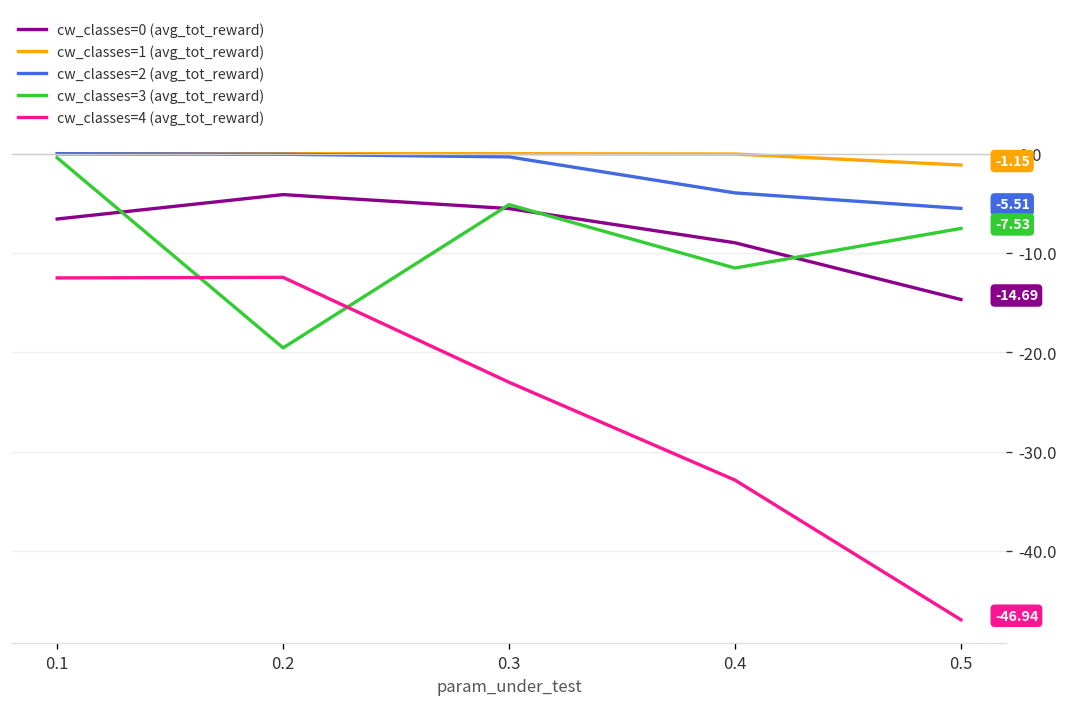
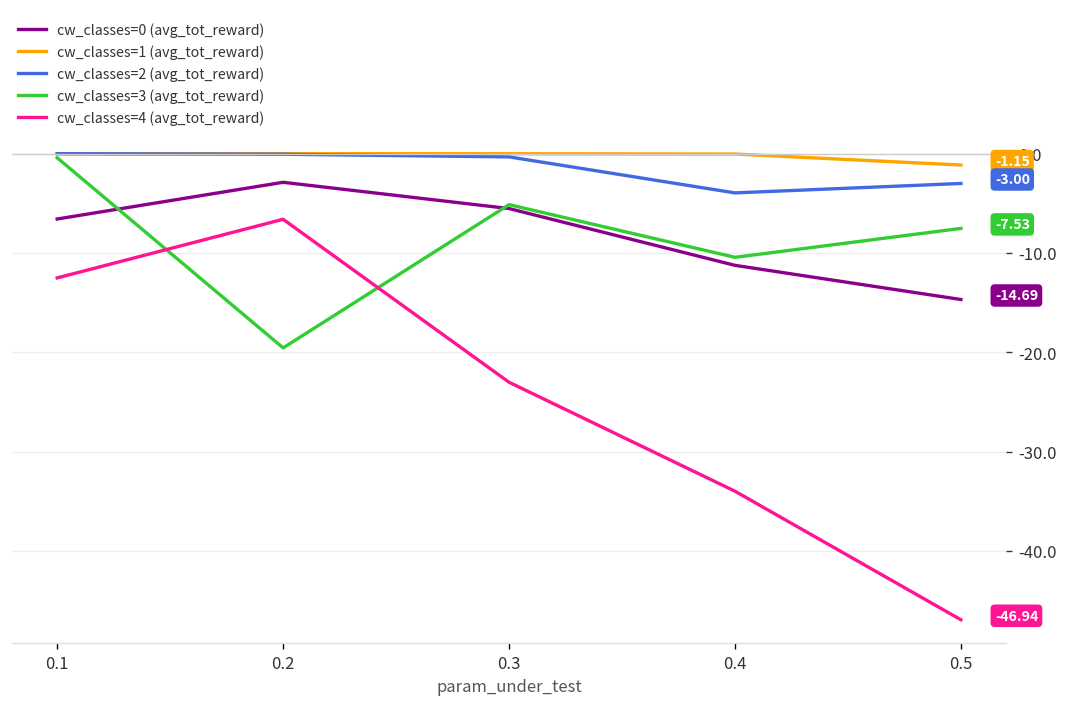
  {
    "cw_classes=0 (avg_tot_reward)": {
      "0.1": -7,
-     "0.2": -4,
+     "0.2": -3,
      "0.3": -6,
-     "0.4": -9,
+     "0.4": -11,
      "0.5": -15
    },
    "cw_classes=1 (avg_tot_reward)": {
      "0.3": 0,
      "0.4": 0,
      "0.5": -1
    },
    "cw_classes=2 (avg_tot_reward)": {
-     "0.5": -5.51
+     "0.5": -3.00
    },
    "cw_classes=3 (avg_tot_reward)": {
      "0.1": 0,
      "0.2": -20,
      "0.3": -5,
-     "0.4": -12,
+     "0.4": -10,
      "0.5": -8
    },
    "cw_classes=4 (avg_tot_reward)": {
      "0.1": -13,
-     "0.2": -12,
+     "0.2": -7,
      "0.3": -23,
-     "0.4": -33,
+     "0.4": -34,
      "0.5": -47
    }
  }
